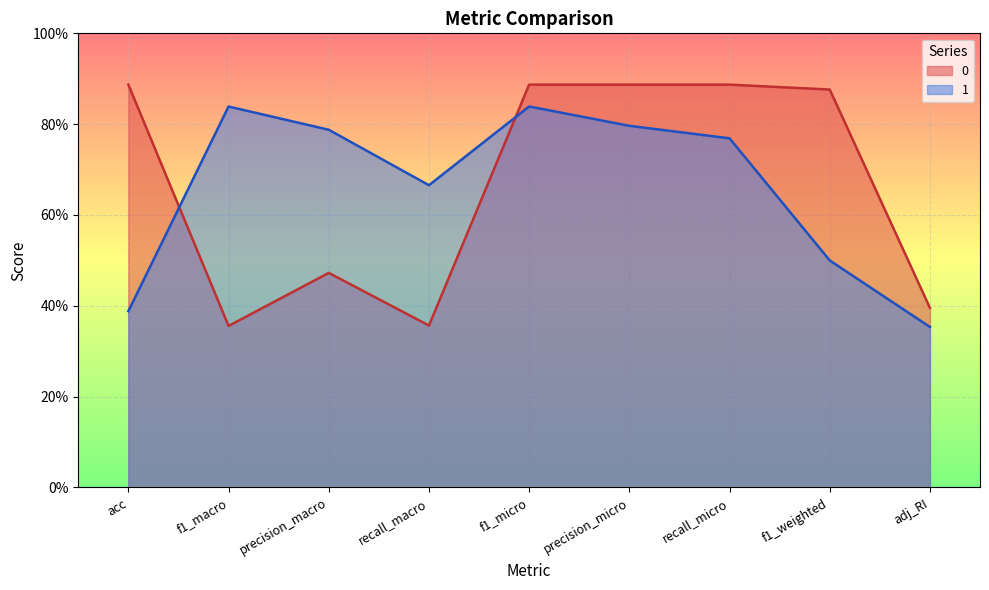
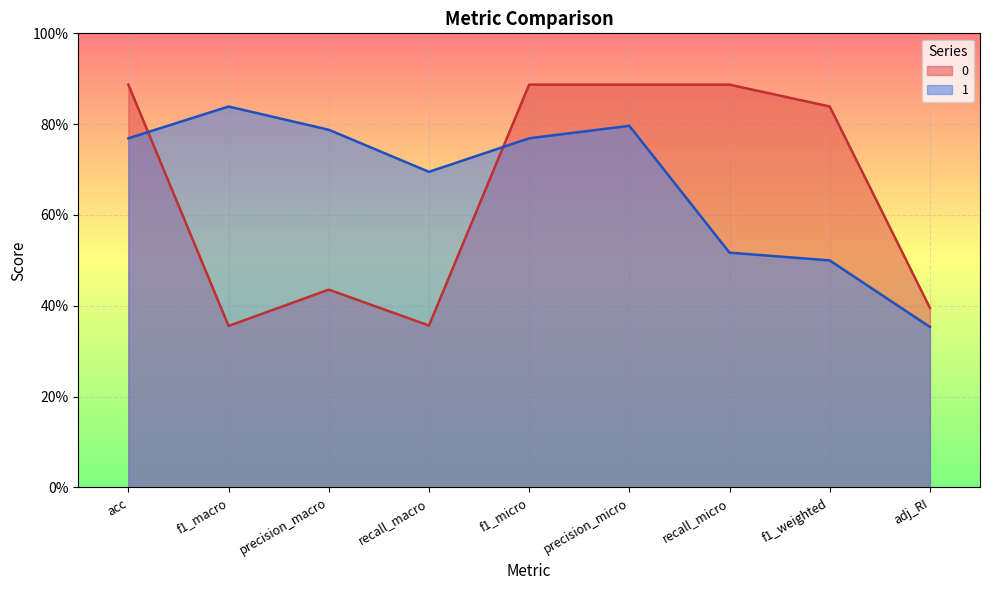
  {
    "0": {
      "acc": "89%",
      "f1_macro": "36%",
-     "precision_macro": "47%",
+     "precision_macro": "44%",
      "recall_macro": "36%",
      "f1_micro": "89%",
      "precision_micro": "89%",
      "recall_micro": "89%",
-     "f1_weighted": "88%",
+     "f1_weighted": "84%",
      "adj_RI": "40%"
    },
    "1": {
-     "acc": "39%",
+     "acc": "77%",
      "f1_macro": "84%",
      "precision_macro": "79%",
-     "recall_macro": "67%",
-     "f1_micro": "84%",
+     "recall_macro": "69%",
+     "f1_micro": "77%",
      "precision_micro": "80%",
-     "recall_micro": "77%",
+     "recall_micro": "52%",
      "f1_weighted": "50%",
      "adj_RI": "35%"
    }
  }
